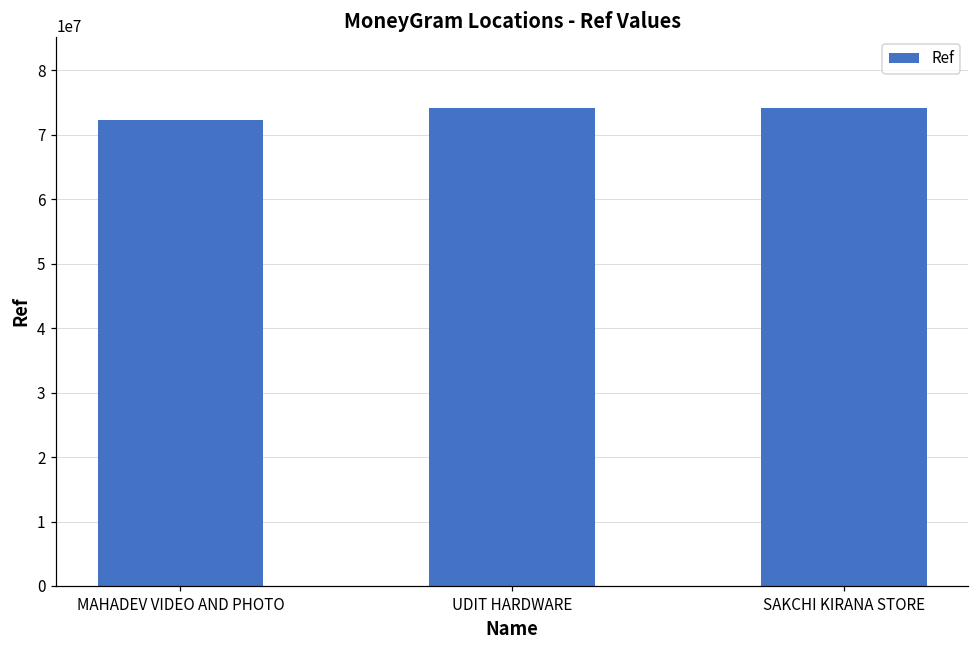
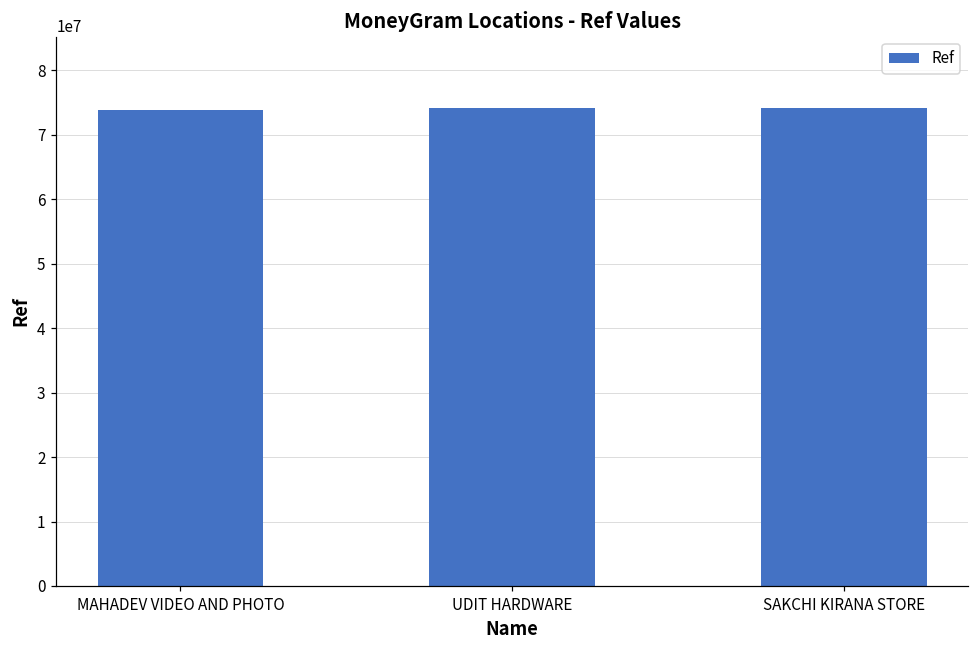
  {
-   "MAHADEV VIDEO AND PHOTO": 72000000,
+   "MAHADEV VIDEO AND PHOTO": 74000000,
    "UDIT HARDWARE": 74000000,
    "SAKCHI KIRANA STORE": 74000000
  }
